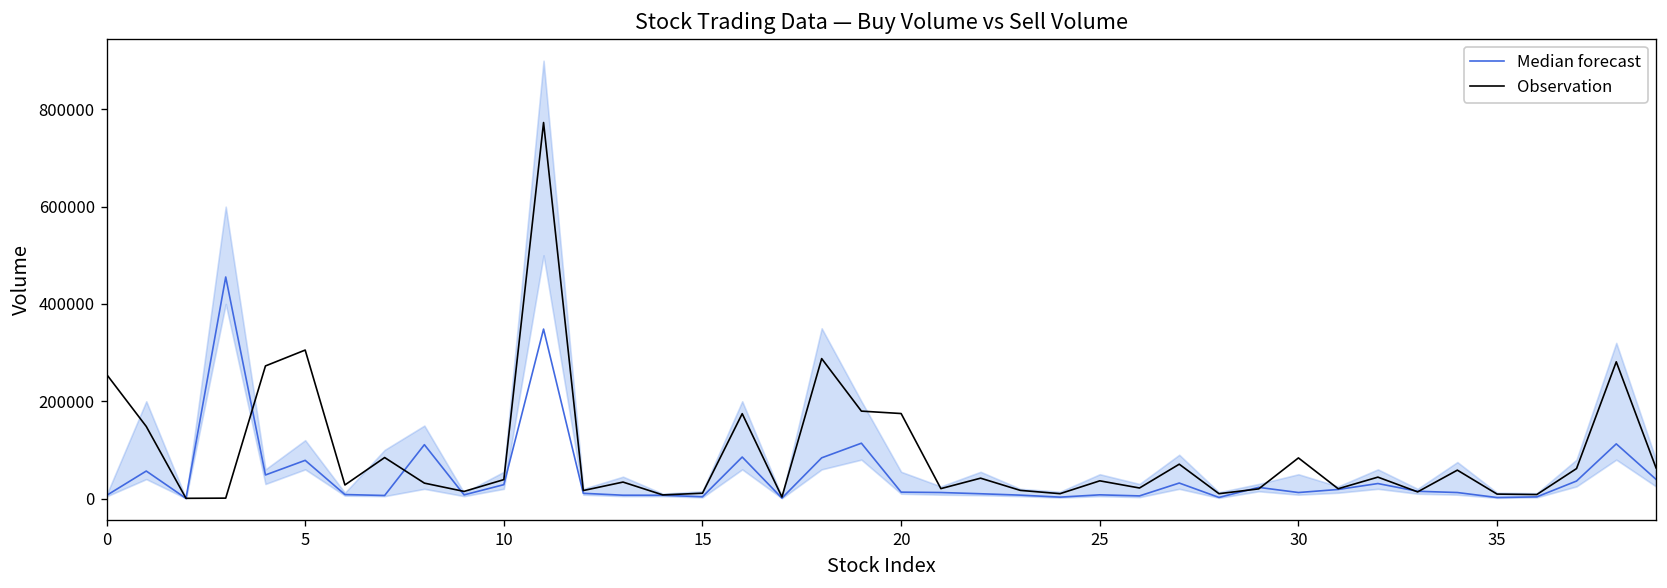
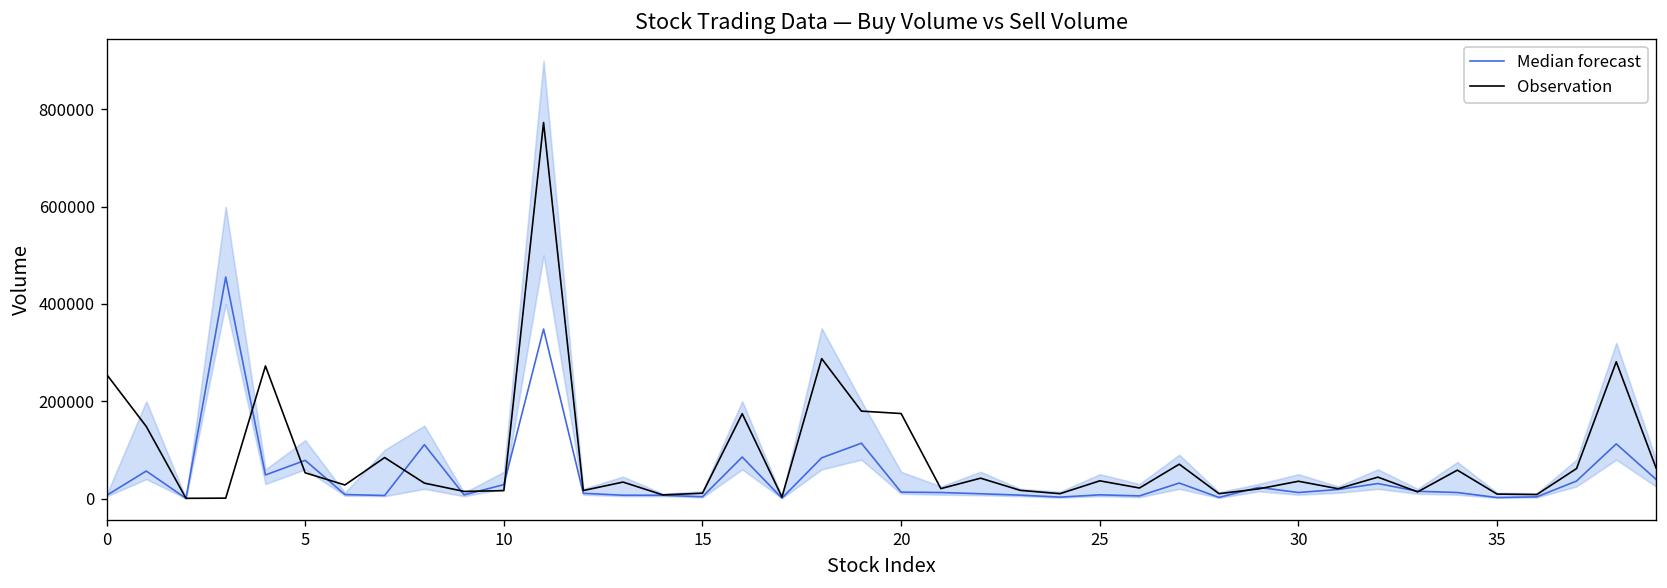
  {
    "Observation": {
      "0": 260000,
-     "5": 310000,
-     "10": 40000,
+     "5": 50000,
+     "10": 20000,
      "20": 170000,
      "25": 40000,
-     "30": 80000
+     "30": 40000
    }
  }
